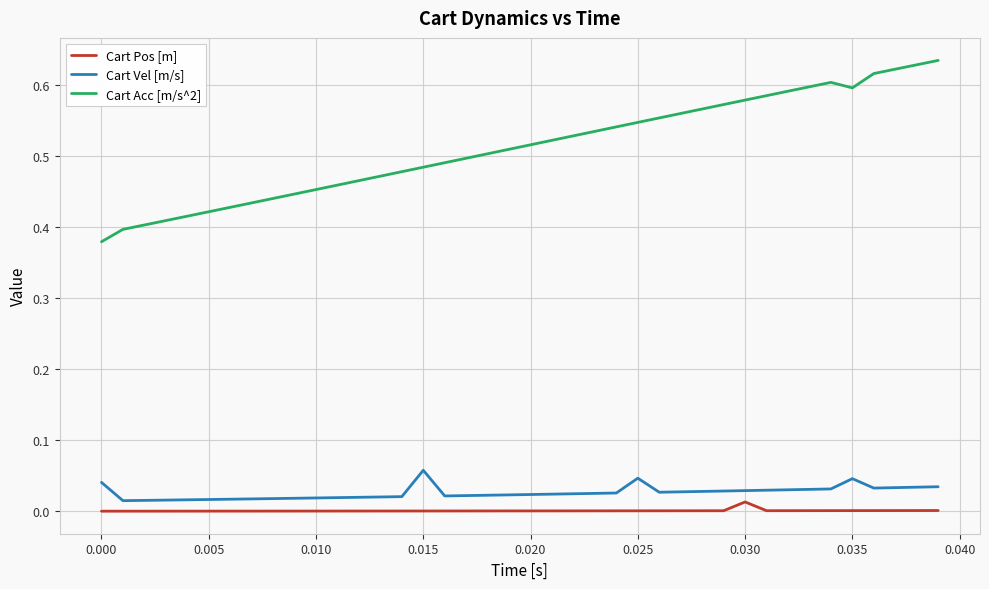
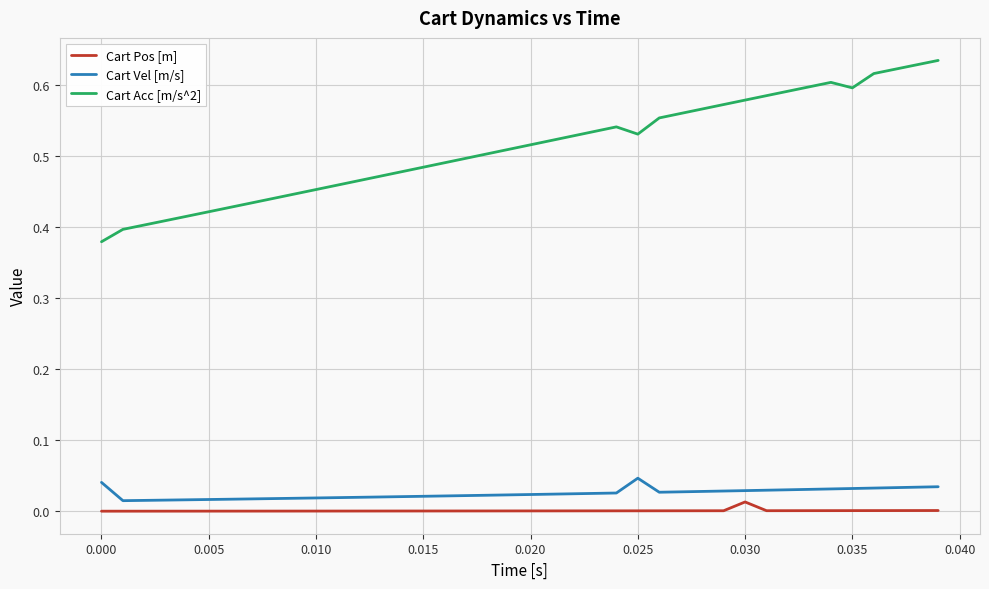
  {
    "Cart Pos [m]": {
      "0.000": 0.00,
      "0.005": 0.00,
      "0.010": 0.00,
      "0.015": 0.00,
      "0.020": 0.00,
      "0.025": 0.00,
      "0.030": 0.01,
      "0.035": 0.00
    },
    "Cart Vel [m/s]": {
      "0.000": 0.04,
      "0.005": 0.02,
      "0.010": 0.02,
-     "0.015": 0.06,
+     "0.015": 0.02,
      "0.020": 0.02,
      "0.025": 0.05,
      "0.030": 0.03,
-     "0.035": 0.05
+     "0.035": 0.03
    },
    "Cart Acc [m/s^2]": {
      "0.000": 0.38,
      "0.005": 0.42,
      "0.010": 0.45,
      "0.015": 0.48,
      "0.020": 0.52,
-     "0.025": 0.55,
+     "0.025": 0.53,
      "0.030": 0.58,
      "0.035": 0.60
    }
  }
